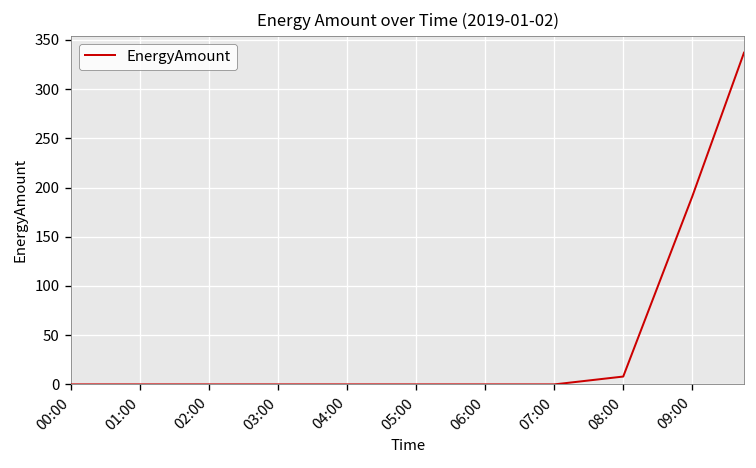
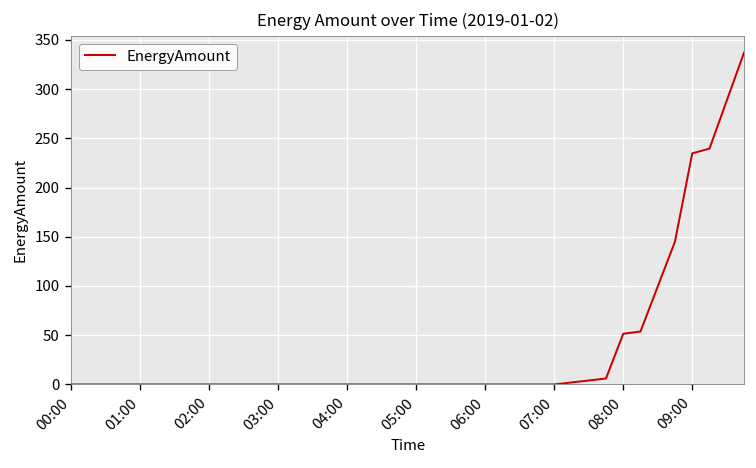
  {
    "00:00": 0,
    "01:00": 0,
    "02:00": 0,
    "03:00": 0,
    "04:00": 0,
    "05:00": 0,
    "06:00": 0,
    "07:00": 0,
-   "08:00": 10,
-   "09:00": 190
+   "08:00": 50,
+   "09:00": 230
  }
